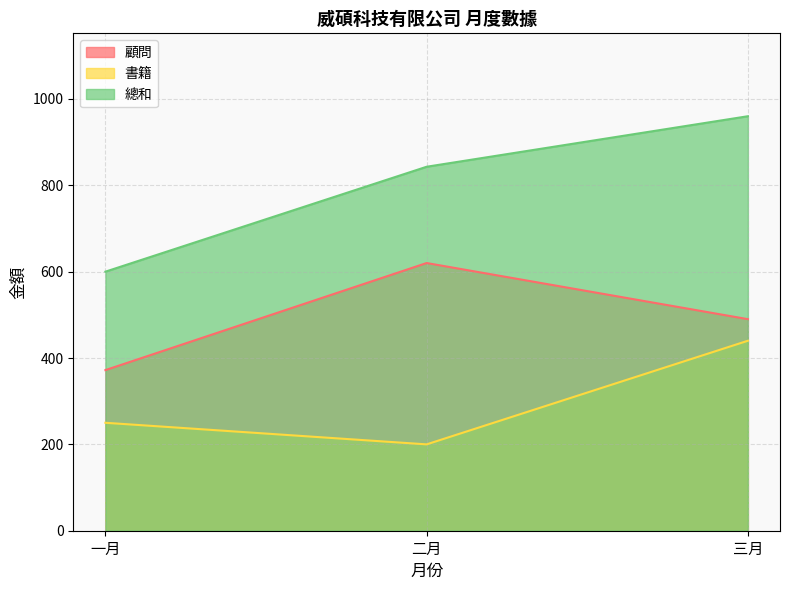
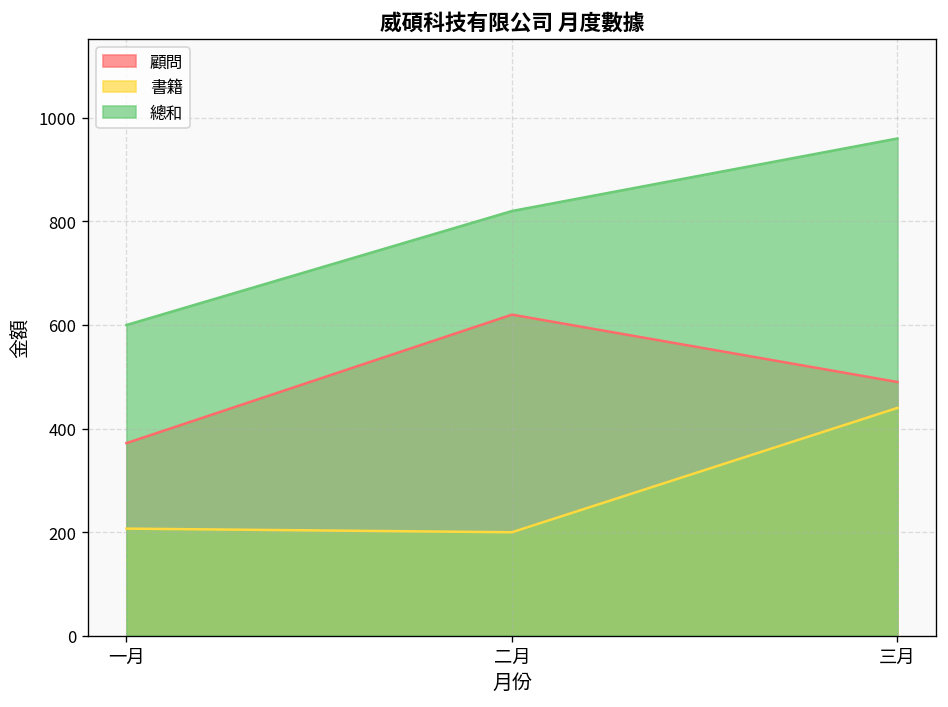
  {
    "顧問": {
      "一月": 370,
      "二月": 620,
      "三月": 490
    },
    "書籍": {
-     "一月": 250,
+     "一月": 210,
      "二月": 200,
      "三月": 440
    },
    "總和": {
      "一月": 600,
-     "二月": 840,
+     "二月": 820,
      "三月": 960
    }
  }
